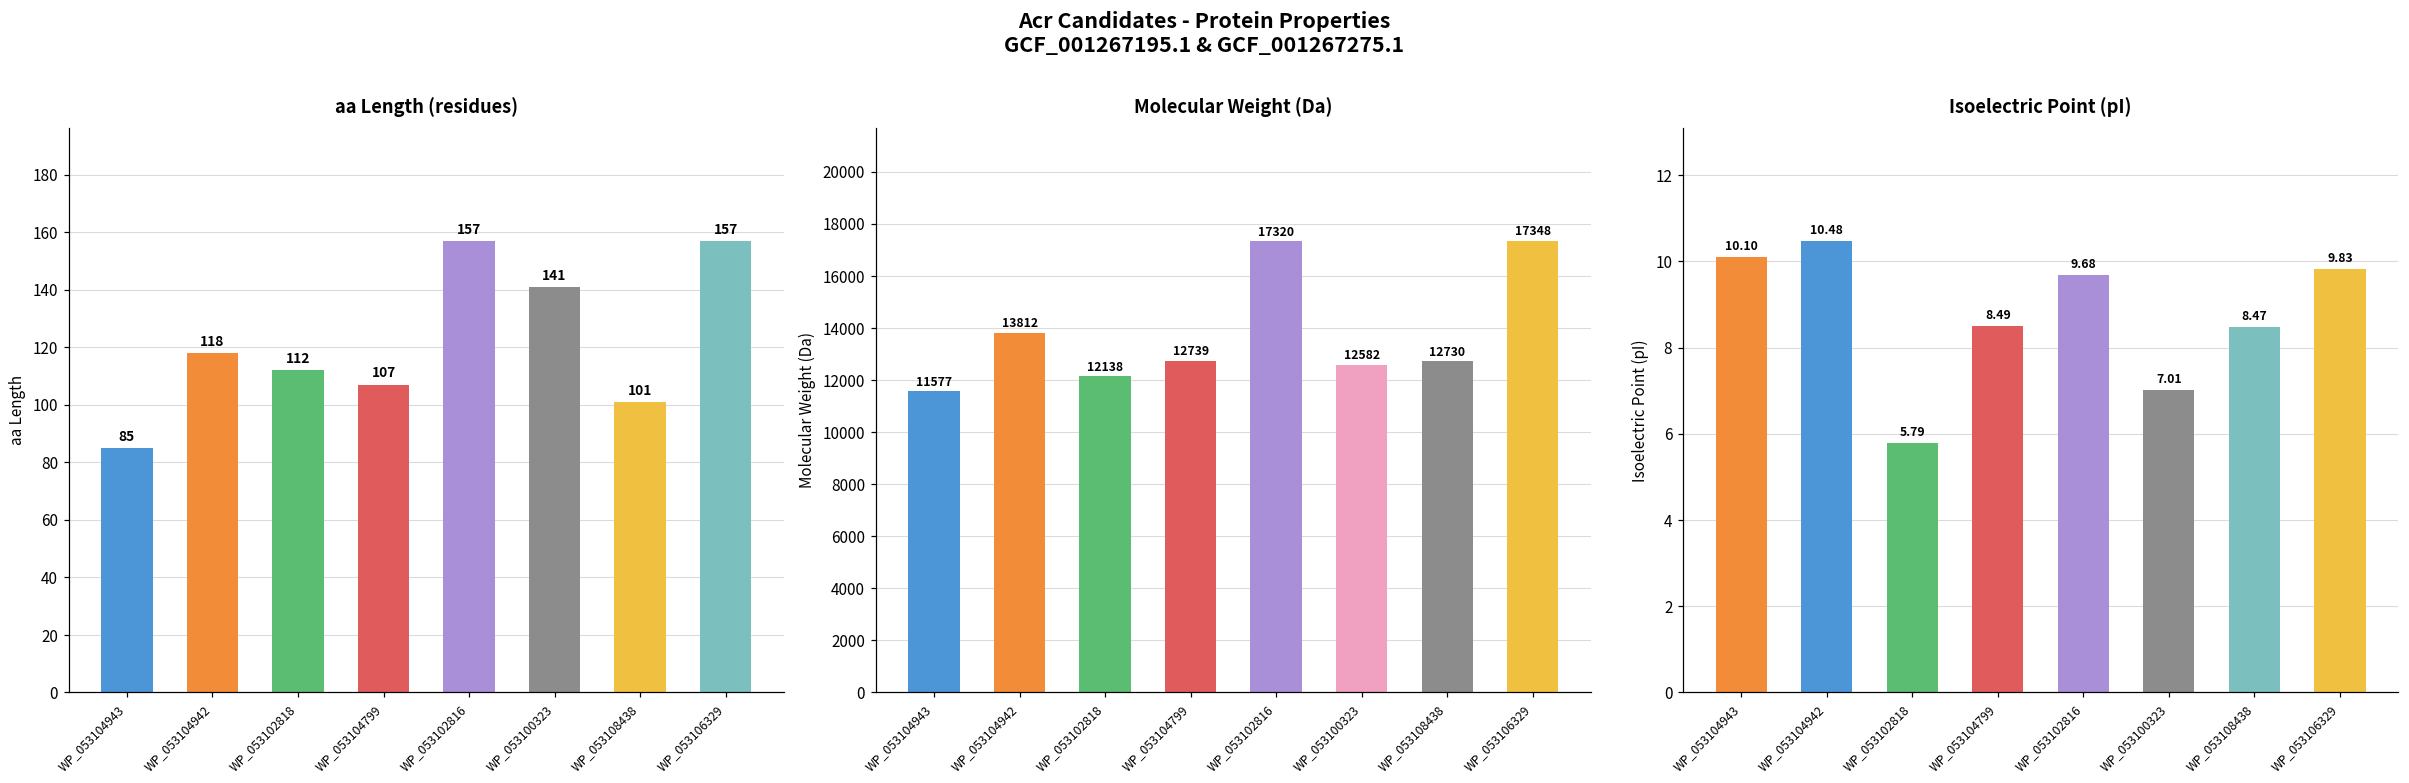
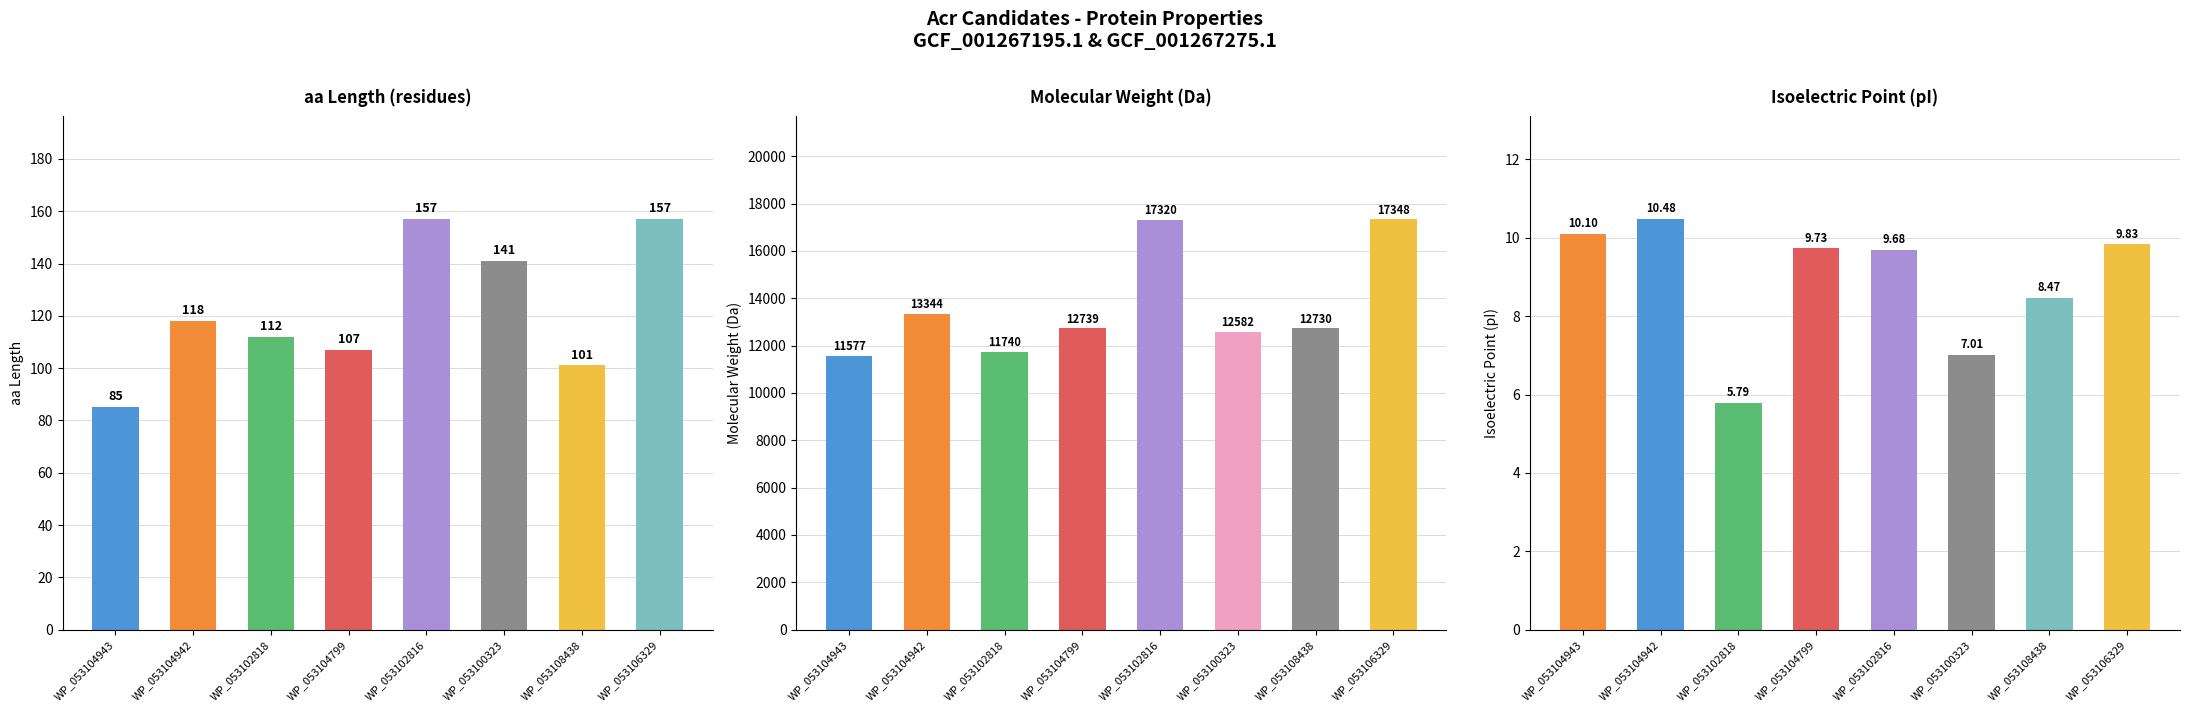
  {
    "aa Length (residues)": {
      "WP_053104943": 85,
      "WP_053104942": 118,
      "WP_053102818": 112,
      "WP_053104799": 107,
      "WP_053102816": 157,
      "WP_053100323": 141,
      "WP_053108438": 101,
      "WP_053106329": 157
    },
    "Molecular Weight (Da)": {
      "WP_053104943": 11577,
-     "WP_053104942": 13812,
-     "WP_053102818": 12138,
+     "WP_053104942": 13344,
+     "WP_053102818": 11740,
      "WP_053104799": 12739,
      "WP_053102816": 17320,
      "WP_053100323": 12582,
      "WP_053108438": 12730,
      "WP_053106329": 17348
    },
    "Isoelectric Point (pI)": {
      "WP_053104943": 10.10,
      "WP_053104942": 10.48,
      "WP_053102818": 5.79,
-     "WP_053104799": 8.49,
+     "WP_053104799": 9.73,
      "WP_053102816": 9.68,
      "WP_053100323": 7.01,
      "WP_053108438": 8.47,
      "WP_053106329": 9.83
    }
  }
